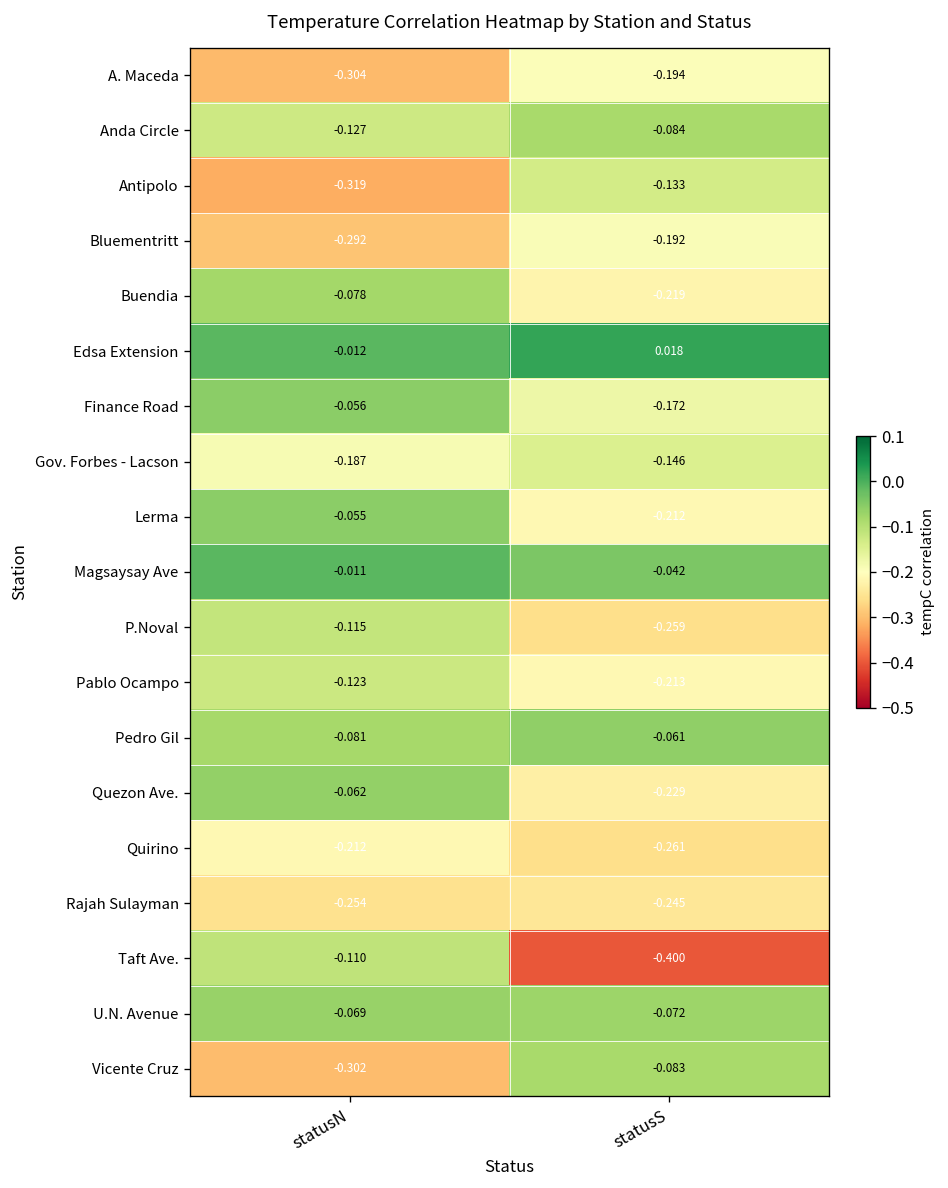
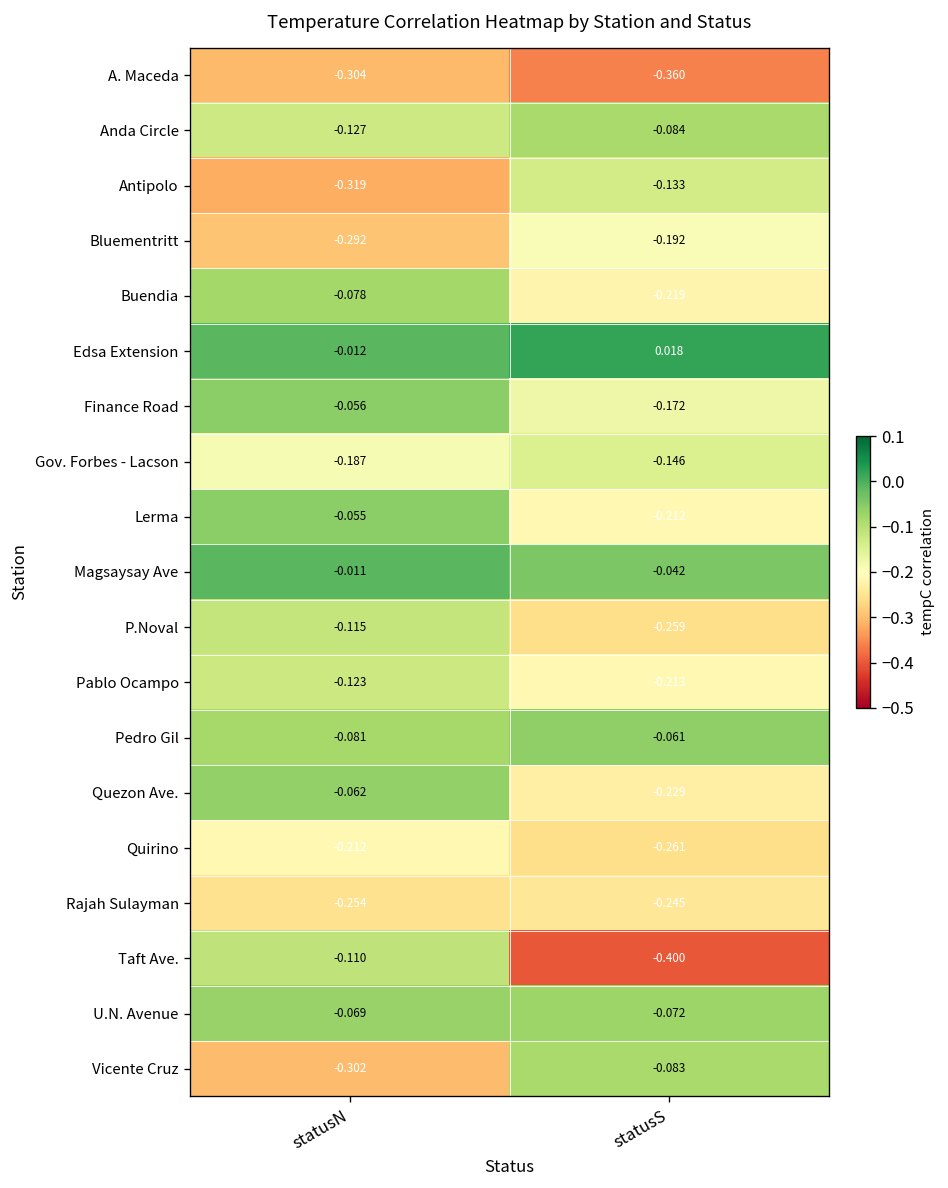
  {
    "A. Maceda": {
      "statusN": -0.304,
-     "statusS": -0.194
+     "statusS": -0.360
    },
    "Anda Circle": {
      "statusN": -0.127,
      "statusS": -0.084
    },
    "Antipolo": {
      "statusN": -0.319,
      "statusS": -0.133
    },
    "Bluementritt": {
      "statusN": -0.292,
      "statusS": -0.192
    },
    "Buendia": {
      "statusN": -0.078,
      "statusS": -0.219
    },
    "Edsa Extension": {
      "statusN": -0.012,
      "statusS": 0.018
    },
    "Finance Road": {
      "statusN": -0.056,
      "statusS": -0.172
    },
    "Gov. Forbes - Lacson": {
      "statusN": -0.187,
      "statusS": -0.146
    },
    "Lerma": {
      "statusN": -0.055,
      "statusS": -0.212
    },
    "Magsaysay Ave": {
      "statusN": -0.011,
      "statusS": -0.042
    },
    "P.Noval": {
      "statusN": -0.115,
      "statusS": -0.259
    },
    "Pablo Ocampo": {
      "statusN": -0.123,
      "statusS": -0.213
    },
    "Pedro Gil": {
      "statusN": -0.081,
      "statusS": -0.061
    },
    "Quezon Ave.": {
      "statusN": -0.062,
      "statusS": -0.229
    },
    "Quirino": {
      "statusN": -0.212,
      "statusS": -0.261
    },
    "Rajah Sulayman": {
      "statusN": -0.254,
      "statusS": -0.245
    },
    "Taft Ave.": {
      "statusN": -0.110,
      "statusS": -0.400
    },
    "U.N. Avenue": {
      "statusN": -0.069,
      "statusS": -0.072
    },
    "Vicente Cruz": {
      "statusN": -0.302,
      "statusS": -0.083
    }
  }
